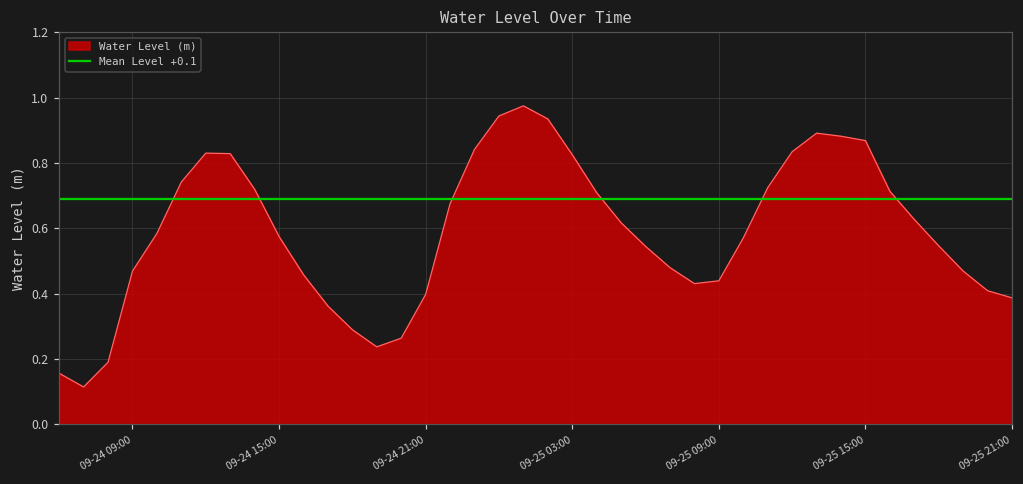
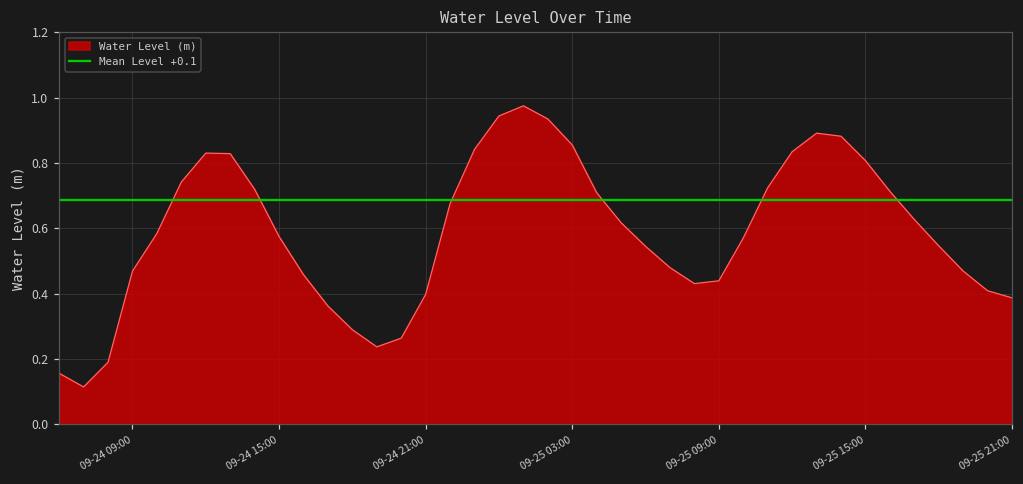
  {
    "09-24 09:00": 0.47,
    "09-24 15:00": 0.57,
    "09-24 21:00": 0.40,
-   "09-25 03:00": 0.83,
+   "09-25 03:00": 0.86,
    "09-25 09:00": 0.44,
-   "09-25 15:00": 0.87,
+   "09-25 15:00": 0.81,
    "09-25 21:00": 0.39
  }
